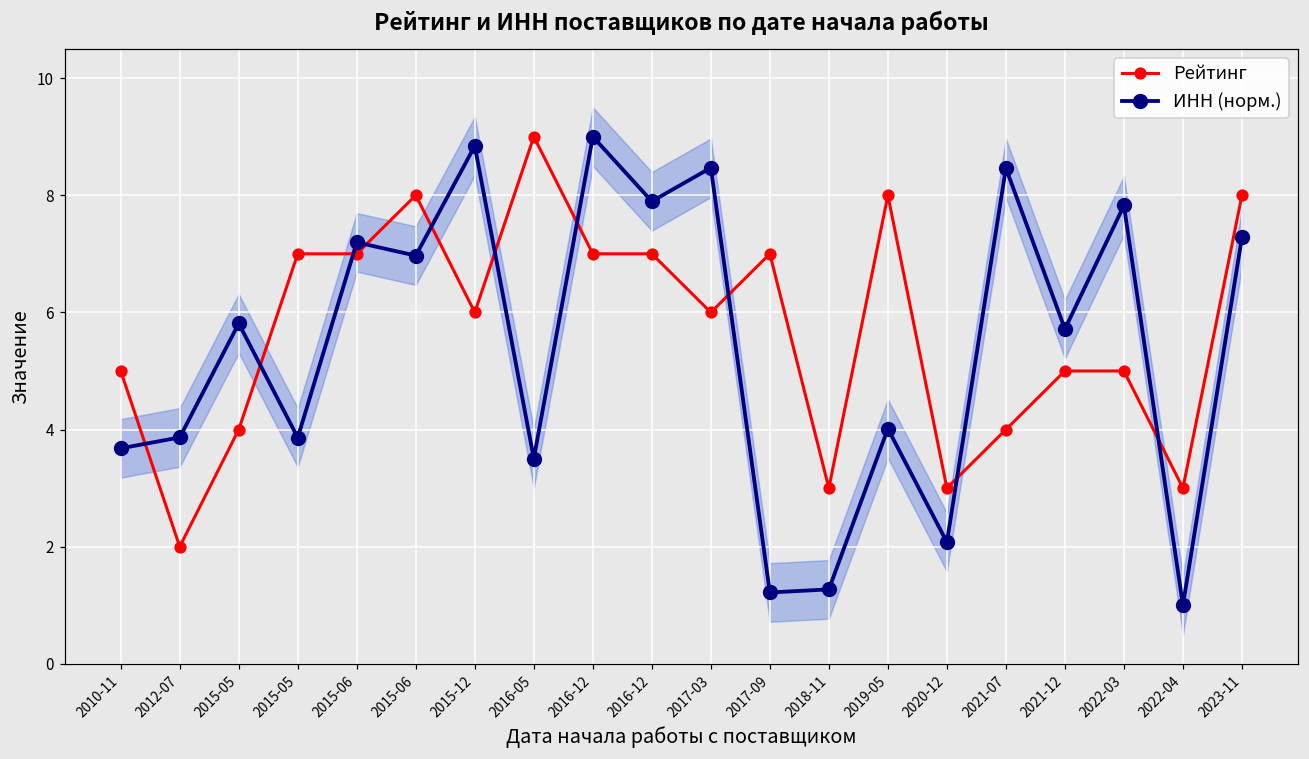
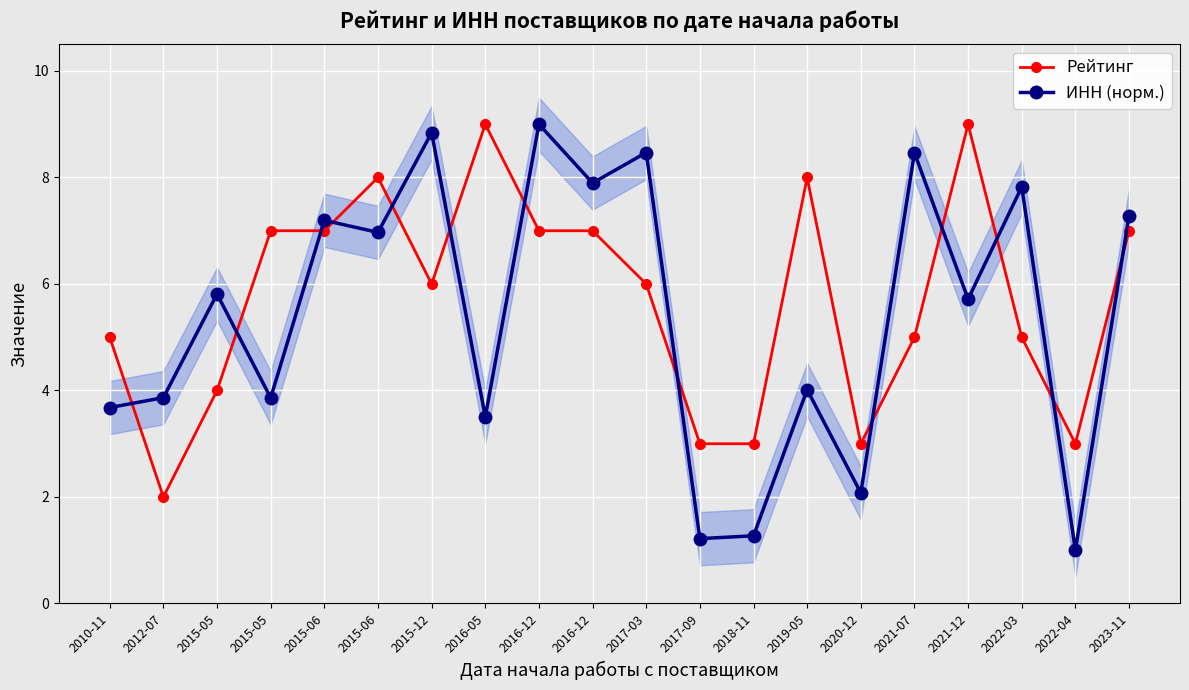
  {
    "Рейтинг": {
      "2010-11": 5,
      "2012-07": 2,
      "2015-12": 6,
      "2016-05": 9,
      "2017-03": 6,
-     "2017-09": 7,
+     "2017-09": 3,
      "2018-11": 3,
      "2019-05": 8,
      "2020-12": 3,
-     "2021-07": 4,
-     "2021-12": 5,
+     "2021-07": 5,
+     "2021-12": 9,
      "2022-03": 5,
      "2022-04": 3,
-     "2023-11": 8
+     "2023-11": 7
    },
    "ИНН (норм.)": {
      "2010-11": 3.7,
      "2012-07": 3.9,
      "2015-12": 8.8,
      "2016-05": 3.5,
      "2017-03": 8.5,
      "2017-09": 1.2,
      "2018-11": 1.3,
      "2019-05": 4,
      "2020-12": 2.1,
      "2021-07": 8.5,
      "2021-12": 5.7,
      "2022-03": 7.8,
      "2022-04": 1,
      "2023-11": 7.3
    }
  }
